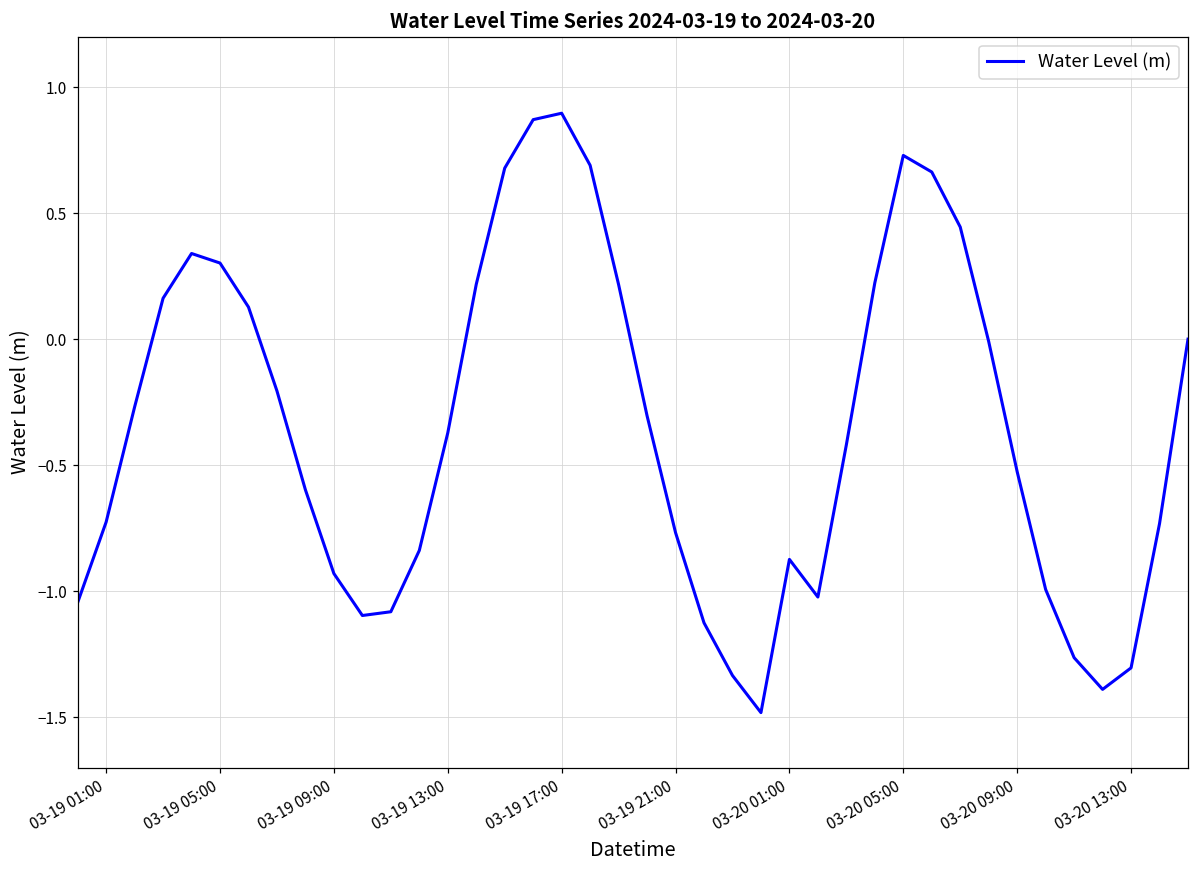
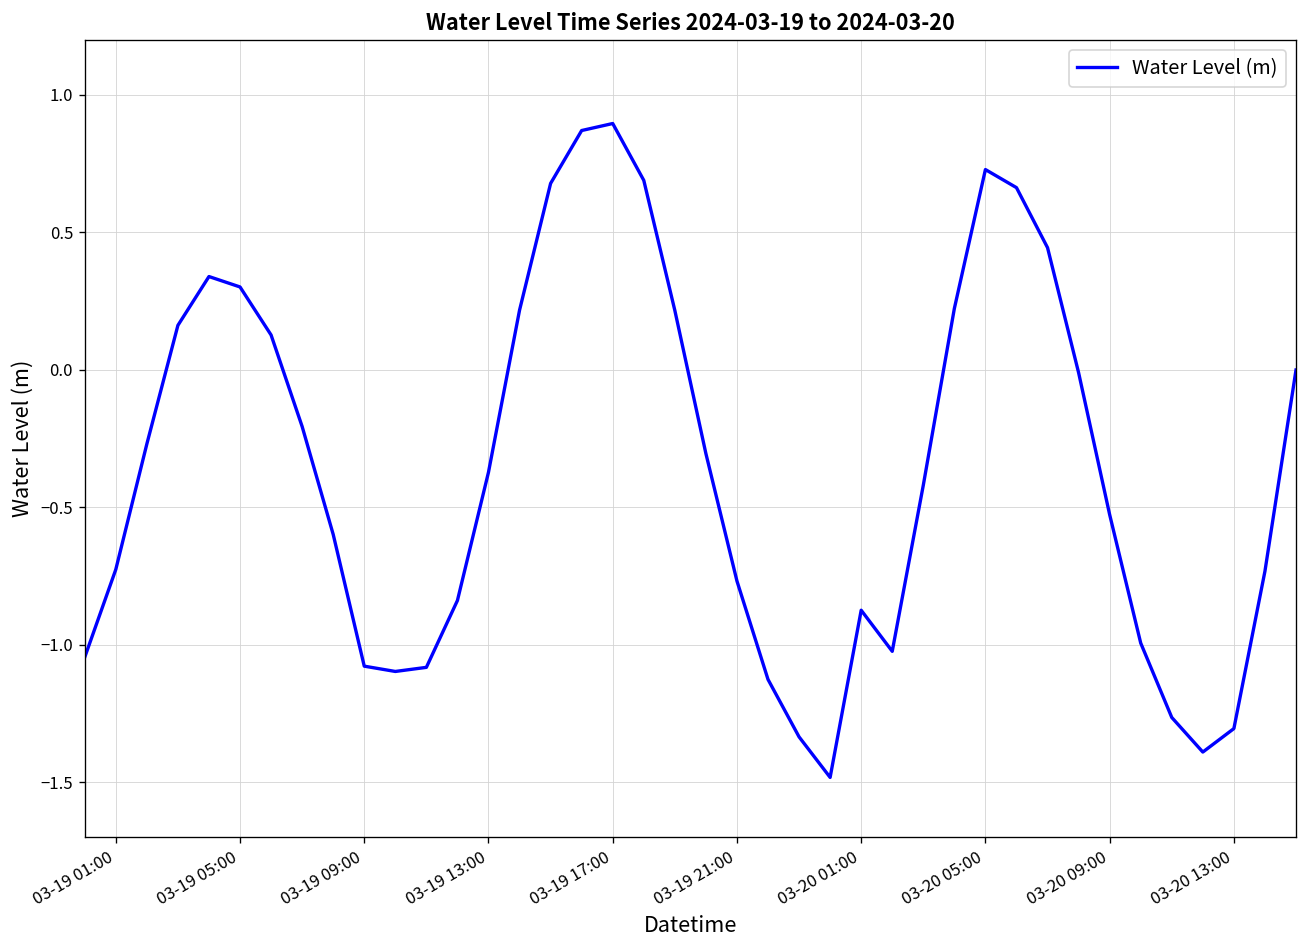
  {
    "03-19 01:00": -0.73,
    "03-19 05:00": 0.30,
-   "03-19 09:00": -0.93,
+   "03-19 09:00": -1.08,
    "03-19 13:00": -0.37,
    "03-19 17:00": 0.90,
    "03-19 21:00": -0.77,
    "03-20 01:00": -0.87,
    "03-20 05:00": 0.73,
    "03-20 09:00": -0.53,
    "03-20 13:00": -1.30
  }
